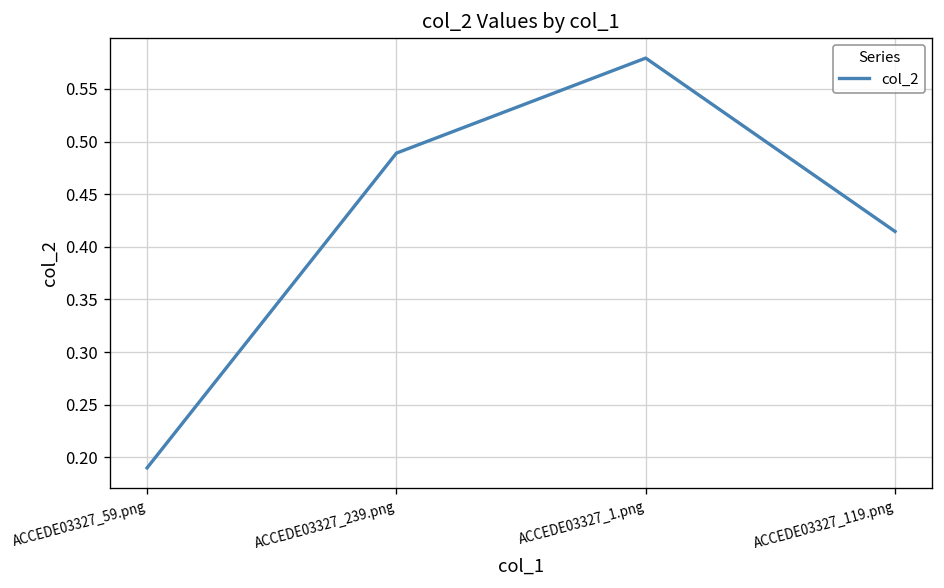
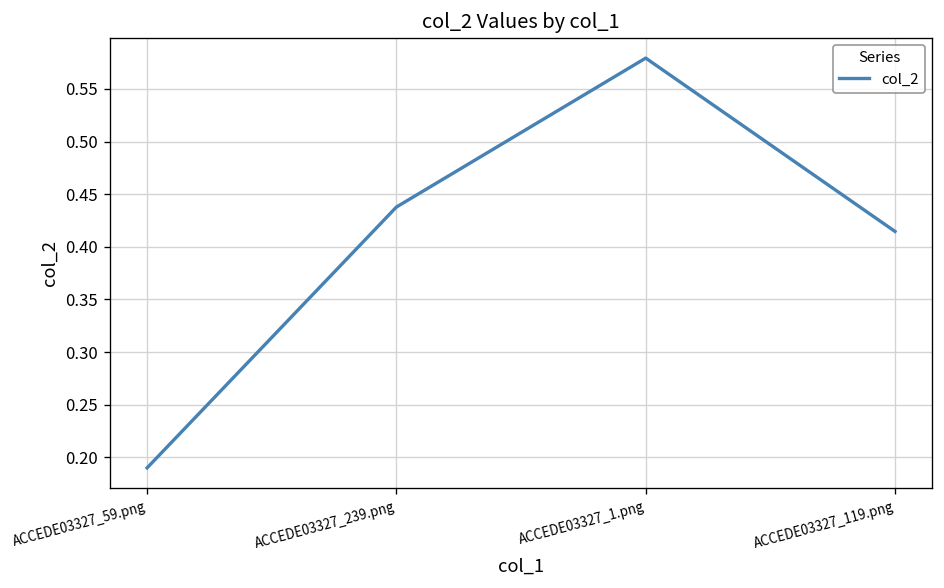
  {
    "ACCEDE03327_59.png": 0.19,
-   "ACCEDE03327_239.png": 0.49,
+   "ACCEDE03327_239.png": 0.44,
    "ACCEDE03327_1.png": 0.58,
    "ACCEDE03327_119.png": 0.41
  }
